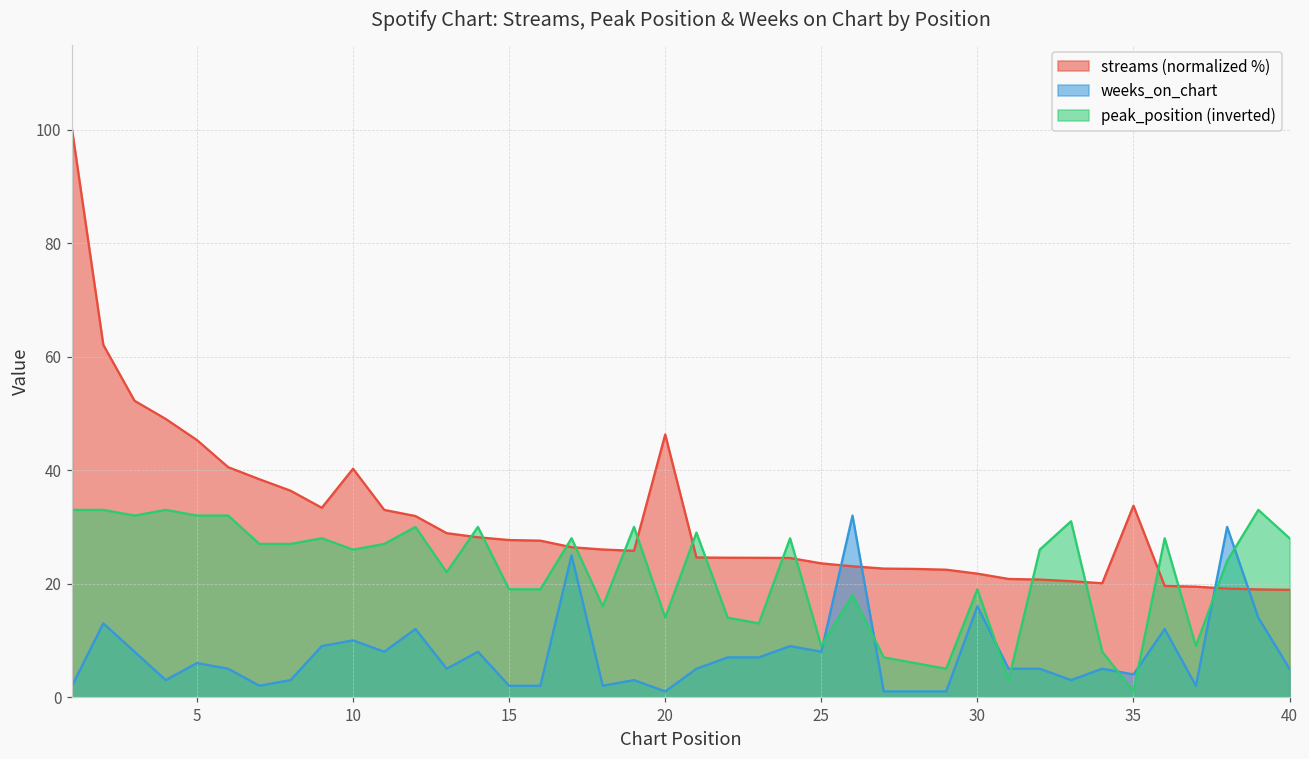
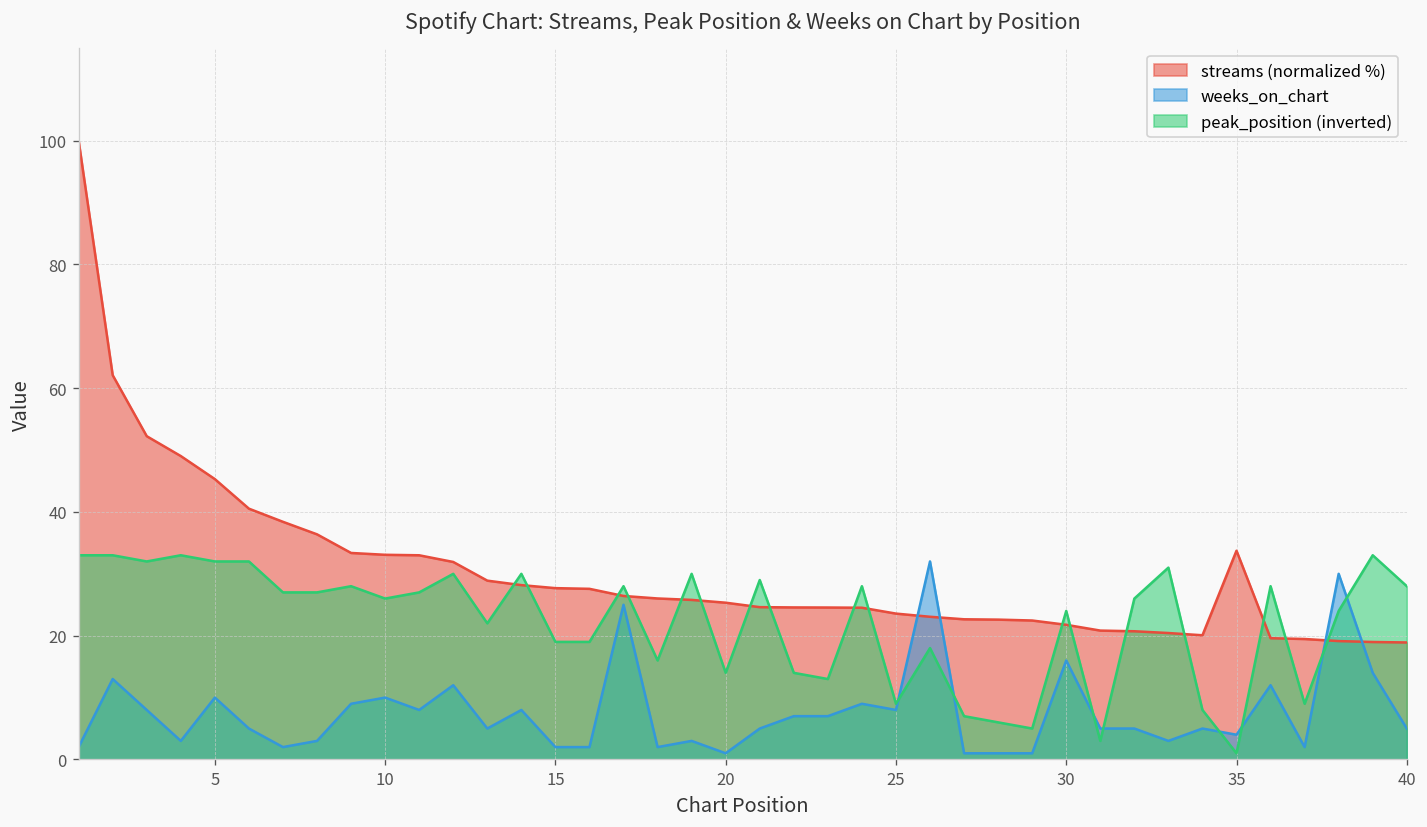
  {
    "streams (normalized %)": {
      "5": 45,
-     "10": 40,
+     "10": 33,
      "15": 28,
-     "20": 46,
+     "20": 25,
      "25": 24,
      "30": 22,
      "35": 34,
      "40": 19
    },
    "weeks_on_chart": {
-     "5": 6,
+     "5": 10,
      "10": 10,
      "15": 2,
      "20": 1,
      "25": 8,
      "30": 16,
      "35": 4,
      "40": 5
    },
    "peak_position (inverted)": {
      "5": 32,
      "10": 26,
      "15": 19,
      "20": 14,
      "25": 9,
-     "30": 19,
+     "30": 24,
      "35": 1,
      "40": 28
    }
  }
